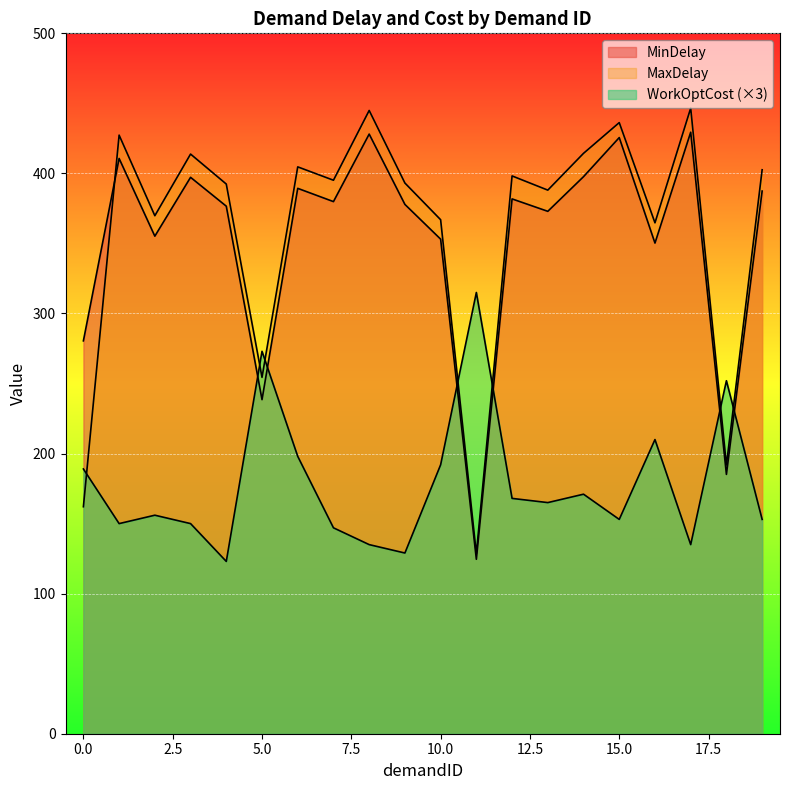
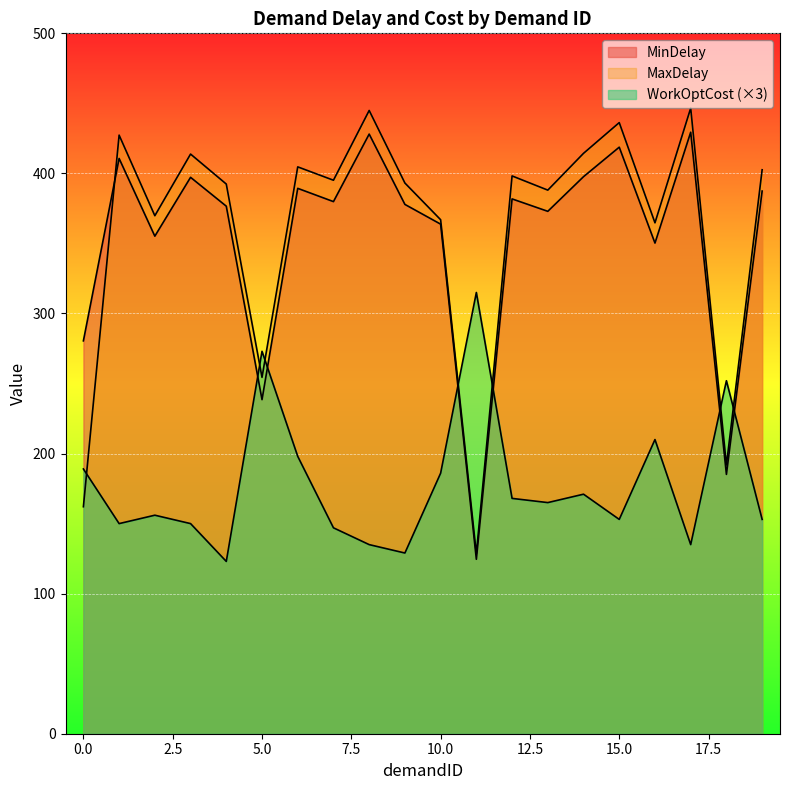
  {
    "MinDelay": {
      "0.0": 280,
      "5.0": 239,
-     "10.0": 353,
-     "15.0": 426
+     "10.0": 364,
+     "15.0": 419
    },
    "MaxDelay": {
      "0.0": 162,
      "5.0": 254,
      "10.0": 367,
      "15.0": 436
    },
    "WorkOptCost (×3)": {
      "0.0": 189,
      "5.0": 273,
-     "10.0": 192,
+     "10.0": 186,
      "15.0": 153
    }
  }
